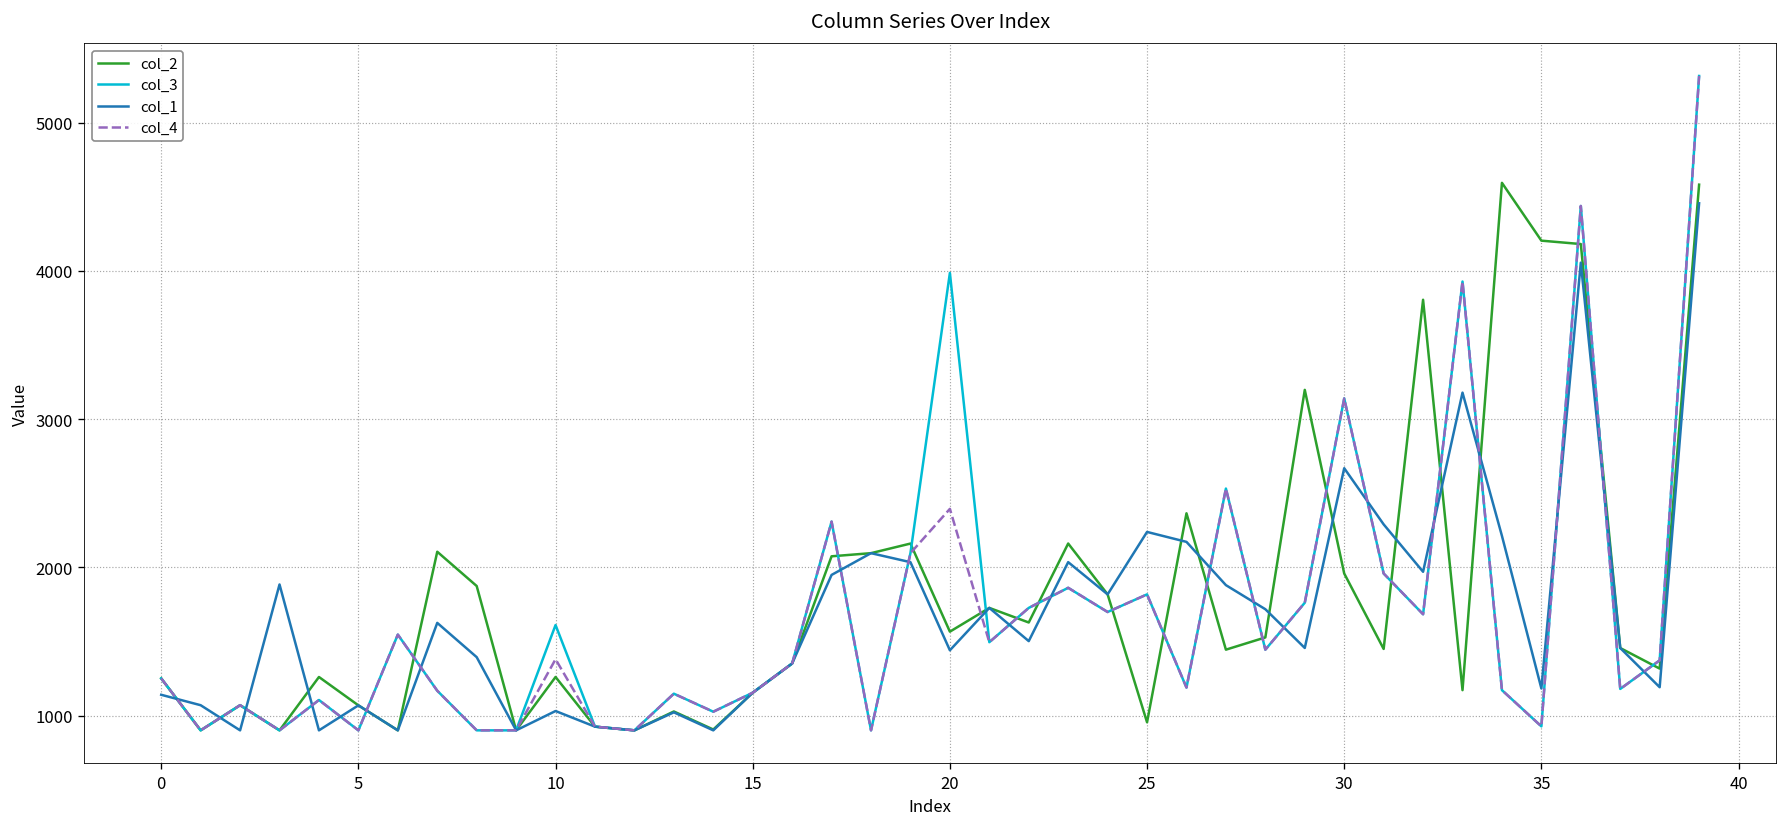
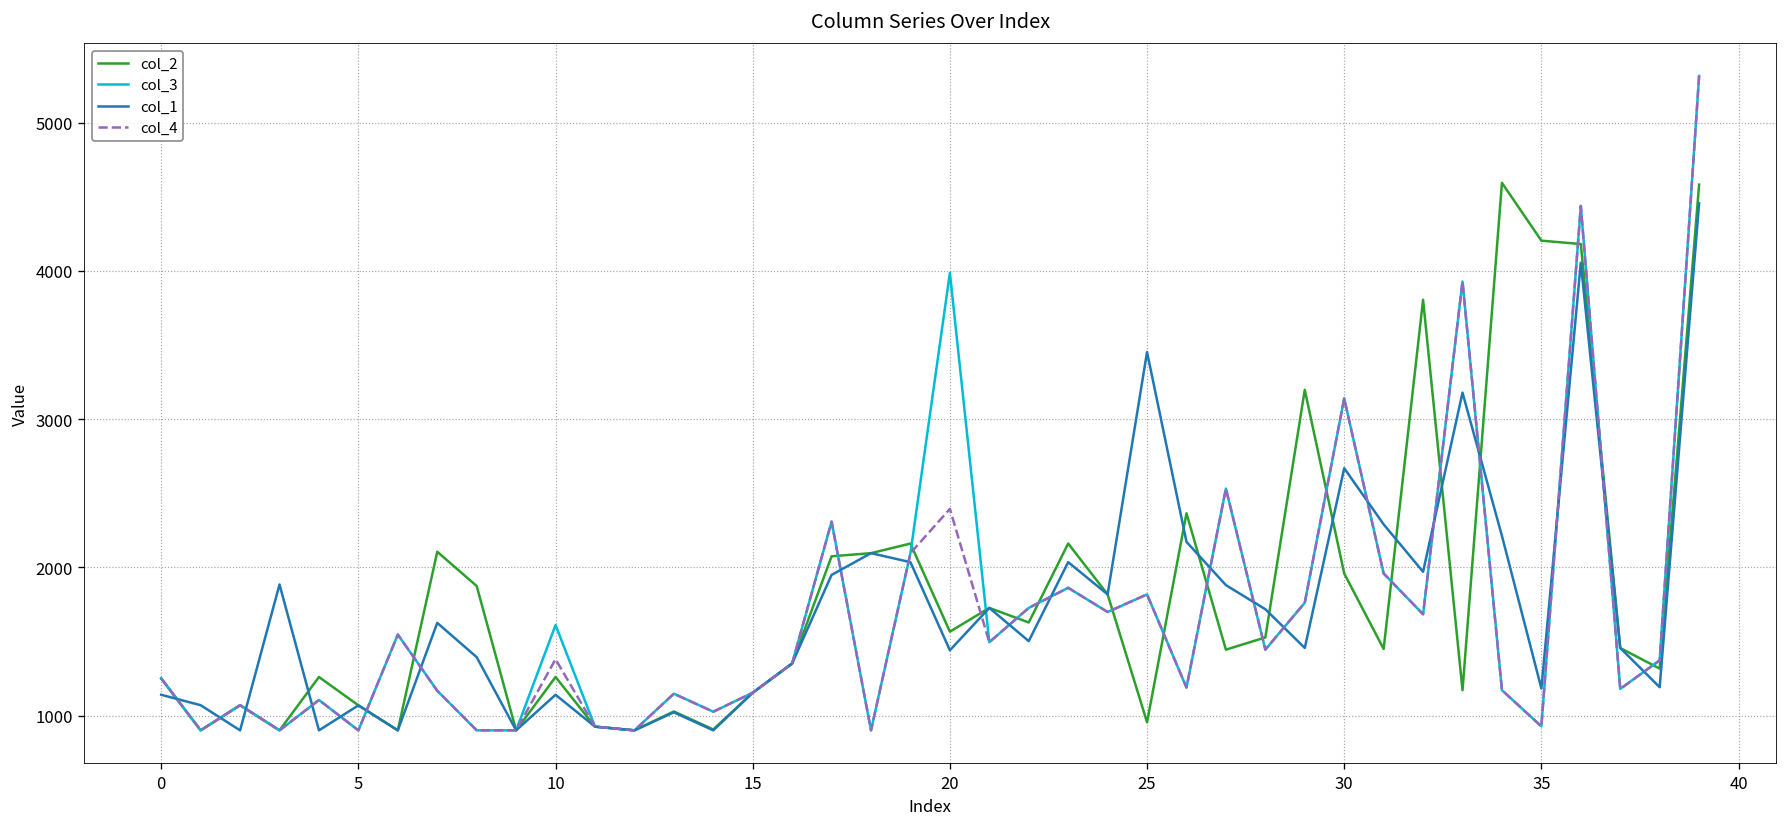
  {
    "col_2": {
      "10": 1260,
      "20": 1570,
      "25": 950,
      "30": 1960,
      "35": 4200
    },
    "col_3": {
      "10": 1610,
      "20": 3990
    },
    "col_1": {
      "0": 1140,
-     "10": 1030,
+     "10": 1140,
      "20": 1440,
-     "25": 2240,
+     "25": 3450,
      "30": 2670,
      "35": 1180
    },
    "col_4": {
      "10": 1380,
      "20": 2390
    }
  }
